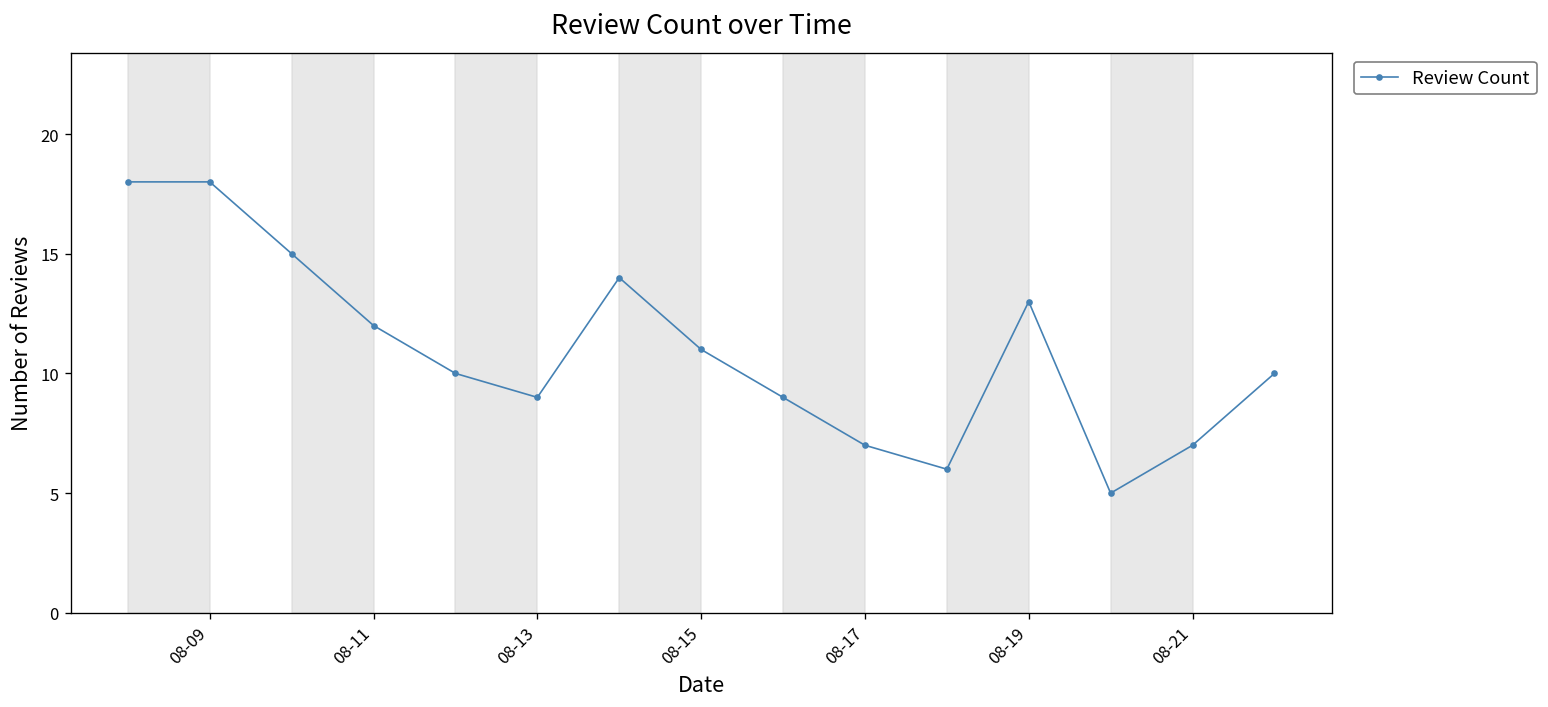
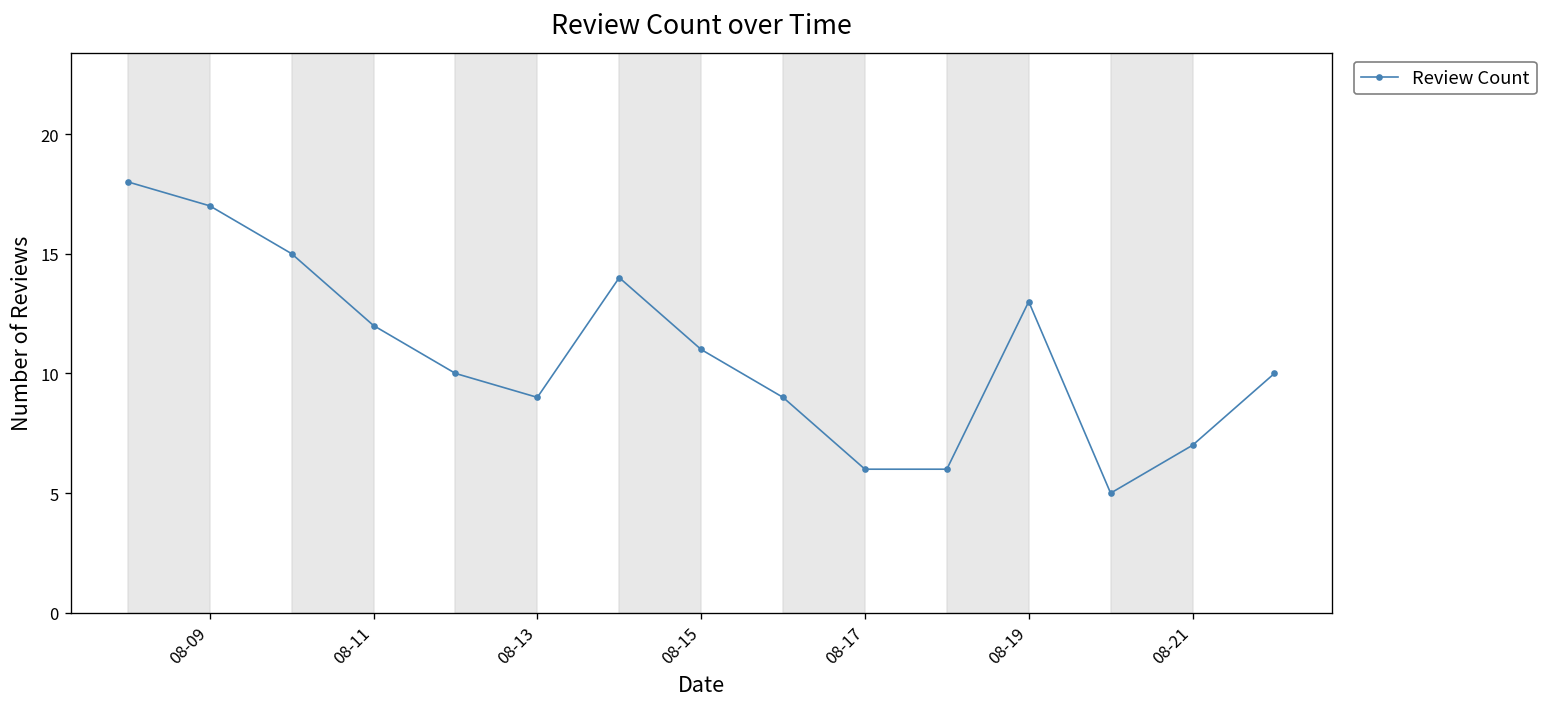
  {
-   "08-09": 18,
+   "08-09": 17,
    "08-11": 12,
    "08-13": 9,
    "08-15": 11,
-   "08-17": 7,
+   "08-17": 6,
    "08-19": 13,
    "08-21": 7
  }
